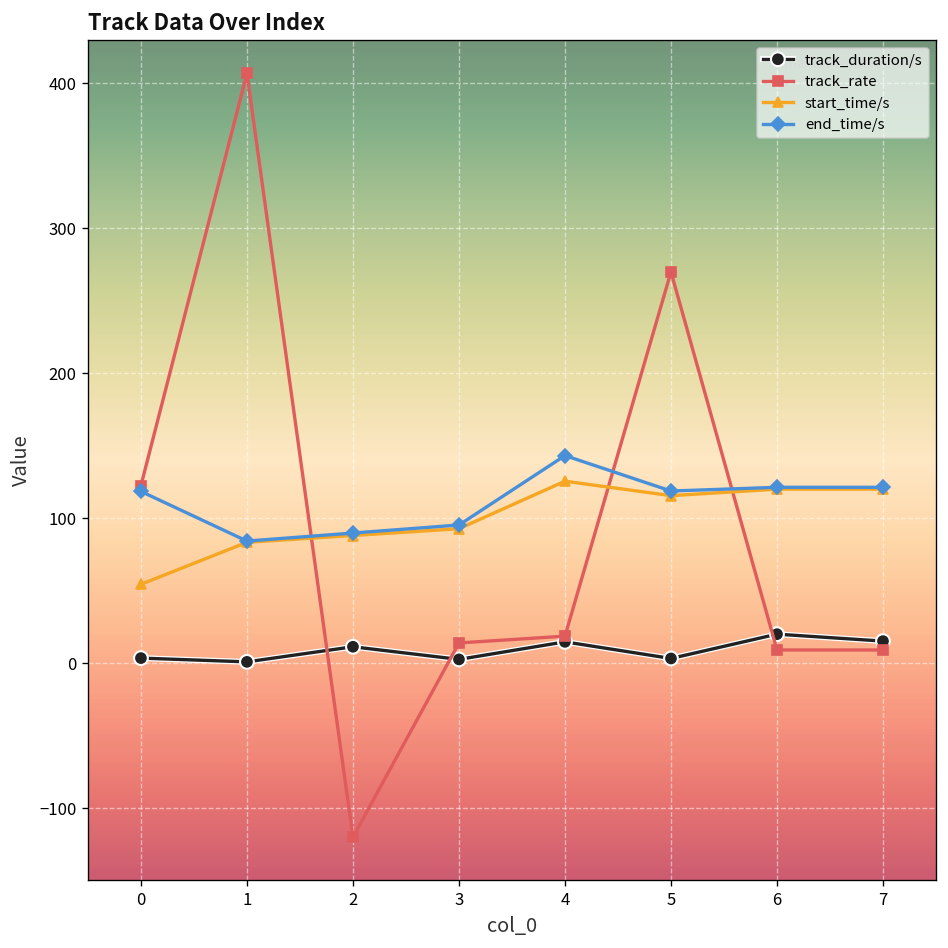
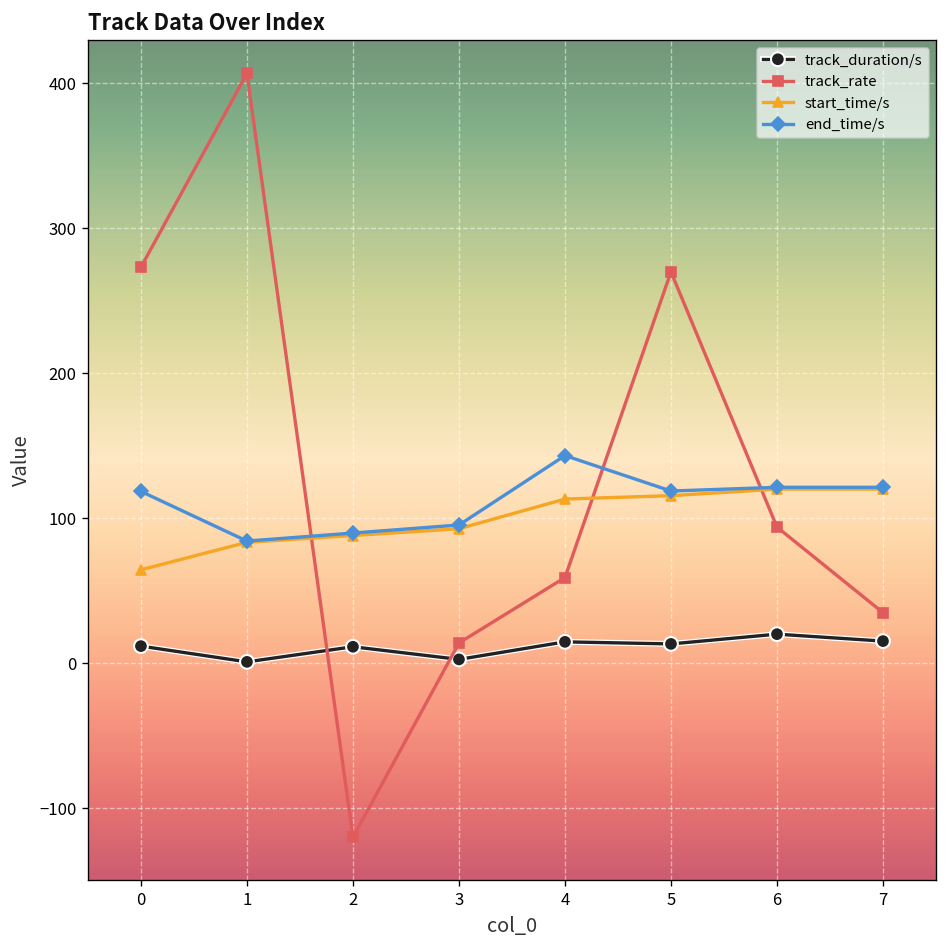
  {
    "track_duration/s": {
-     "0": 3,
+     "0": 12,
      "1": 1,
      "2": 11,
      "3": 3,
      "4": 15,
-     "5": 3,
+     "5": 13,
      "6": 20,
      "7": 15
    },
    "track_rate": {
-     "0": 122,
+     "0": 273,
      "1": 407,
      "2": -120,
      "3": 14,
-     "4": 19,
+     "4": 59,
      "5": 270,
-     "6": 9,
-     "7": 9
+     "6": 94,
+     "7": 35
    },
    "start_time/s": {
-     "0": 54,
+     "0": 64,
      "3": 93,
-     "4": 126,
+     "4": 113,
      "5": 116
    },
    "end_time/s": {
      "0": 118,
      "3": 95,
      "4": 143,
      "5": 119
    }
  }
